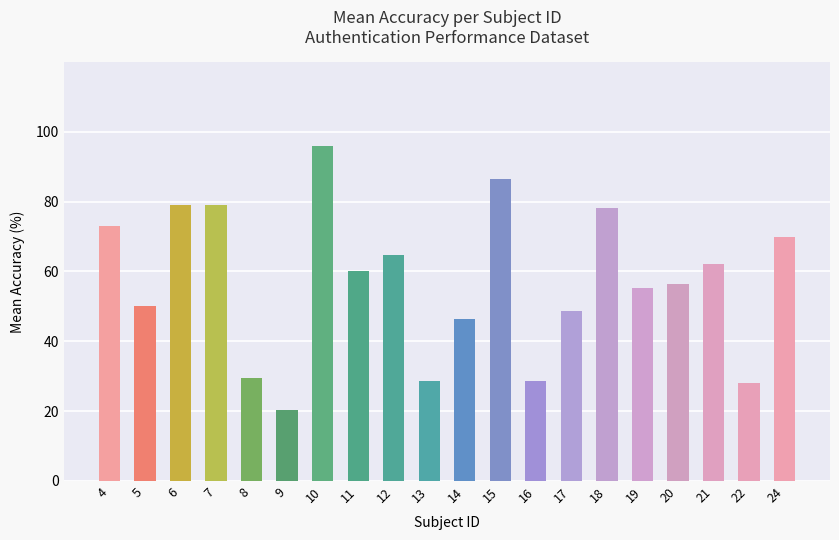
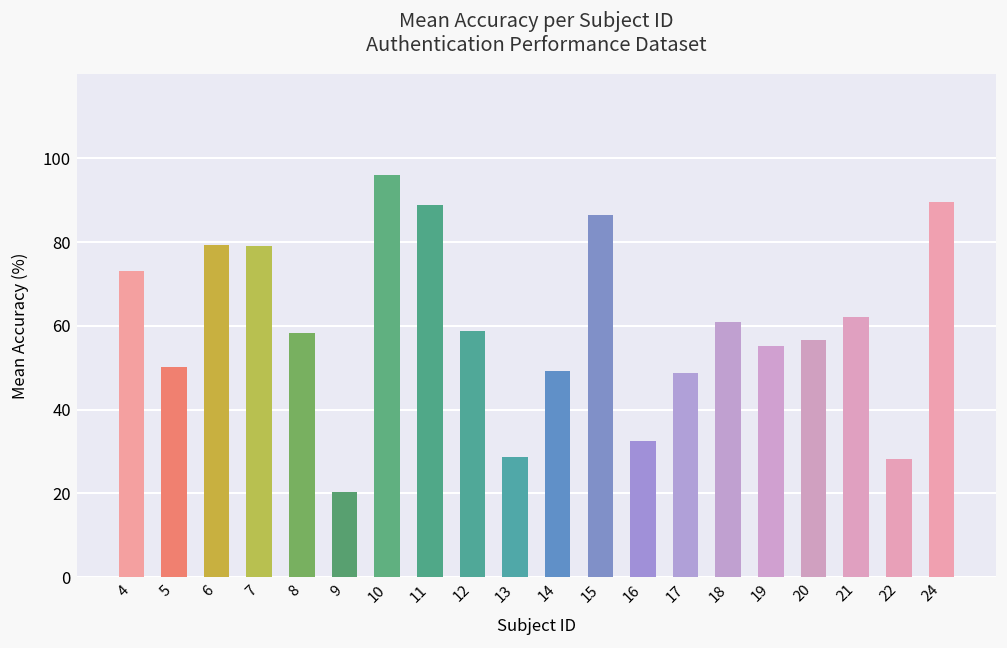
  {
    "4": 73,
    "5": 50,
    "6": 79,
    "7": 79,
-   "8": 29,
+   "8": 58,
    "9": 20,
    "10": 96,
-   "11": 60,
-   "12": 65,
+   "11": 89,
+   "12": 59,
    "13": 29,
-   "14": 46,
+   "14": 49,
    "15": 86,
-   "16": 29,
+   "16": 32,
    "17": 49,
-   "18": 78,
+   "18": 61,
    "19": 55,
    "20": 57,
    "21": 62,
    "22": 28,
-   "24": 70
+   "24": 90
  }
